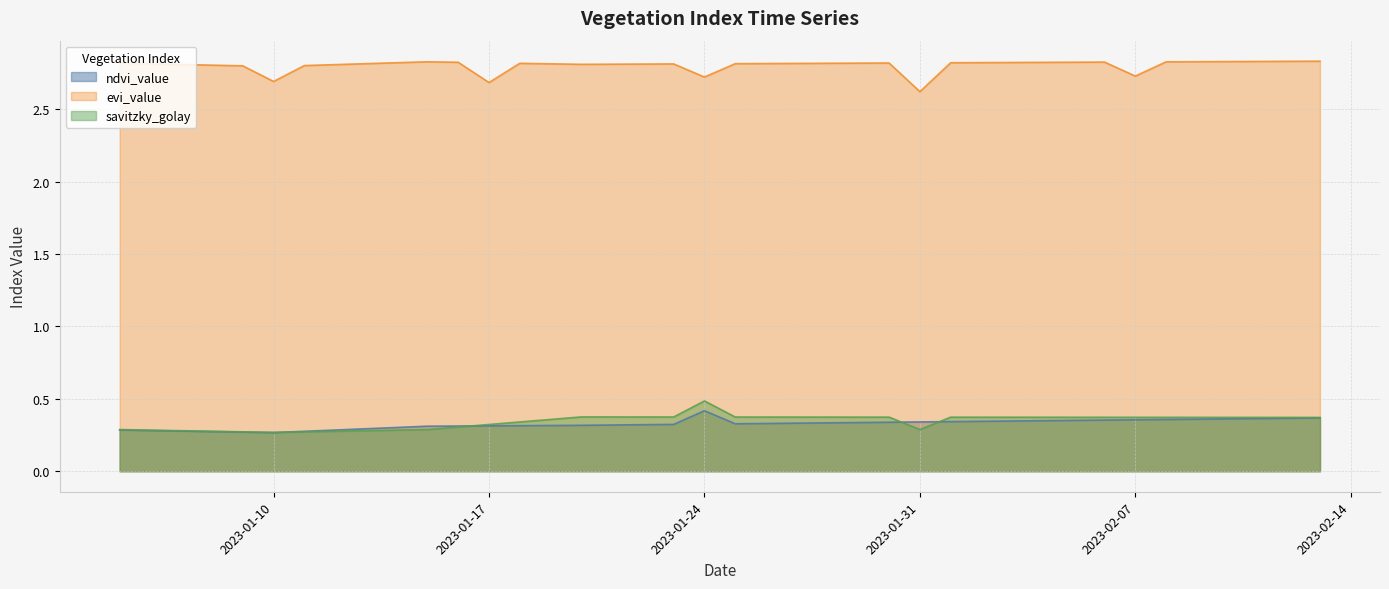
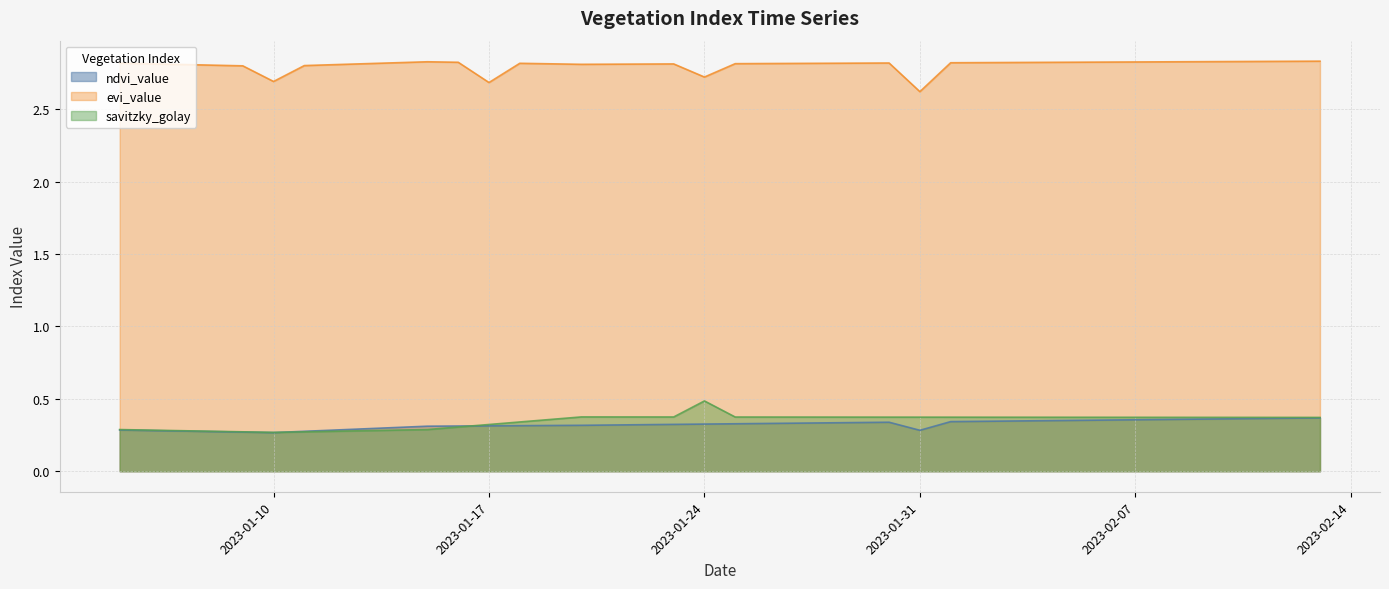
  {
    "ndvi_value": {
-     "2023-01-24": 0.42,
-     "2023-01-31": 0.34
+     "2023-01-24": 0.33,
+     "2023-01-31": 0.28
    },
    "evi_value": {
      "2023-01-10": 2.69,
      "2023-01-17": 2.68,
      "2023-01-24": 2.72,
      "2023-01-31": 2.62,
-     "2023-02-07": 2.73
+     "2023-02-07": 2.83
    },
    "savitzky_golay": {
      "2023-01-24": 0.49,
-     "2023-01-31": 0.29
+     "2023-01-31": 0.37
    }
  }
